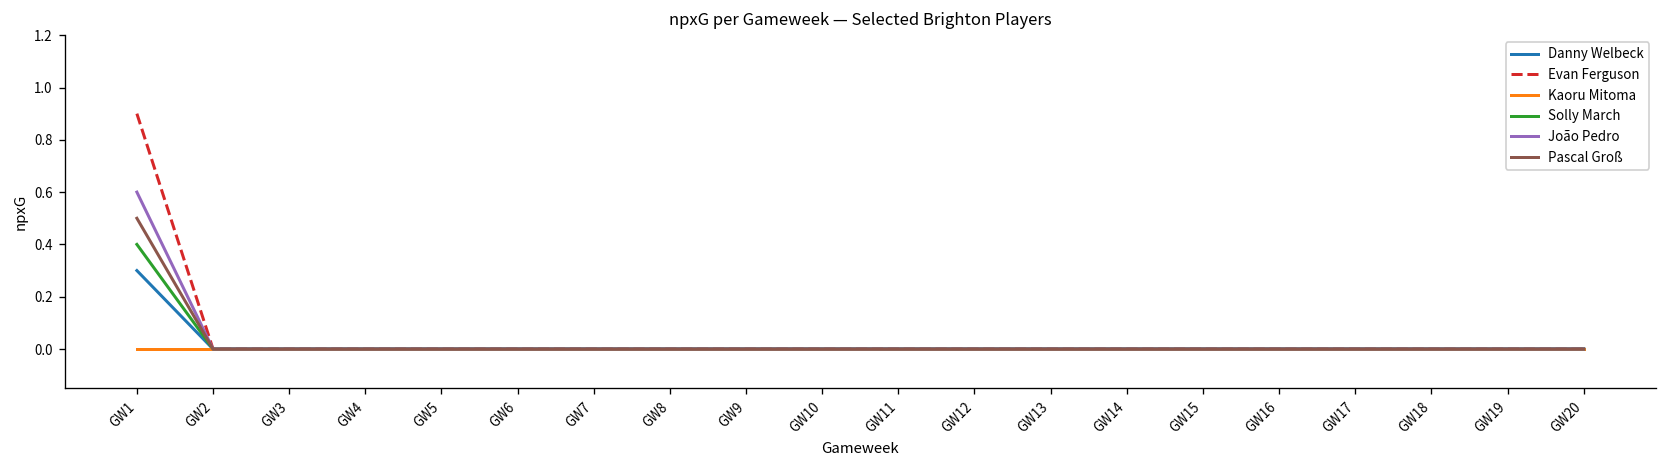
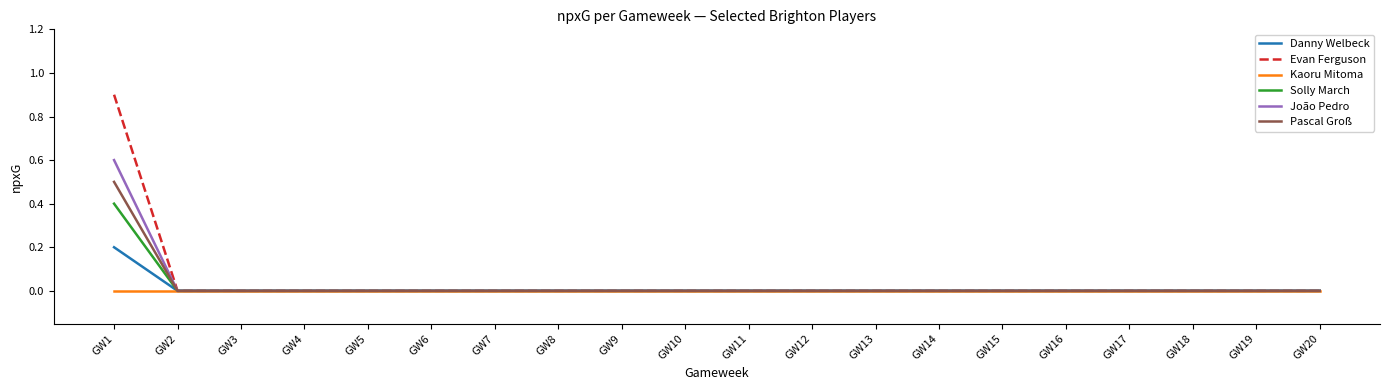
  {
    "Danny Welbeck": {
-     "GW1": 0.3
+     "GW1": 0.2
    },
    "Evan Ferguson": {
      "GW1": 0.9
    },
    "Kaoru Mitoma": {
      "GW1": 0.0
    },
    "Solly March": {
      "GW1": 0.4
    },
    "João Pedro": {
      "GW1": 0.6
    },
    "Pascal Groß": {
      "GW1": 0.5
    }
  }
